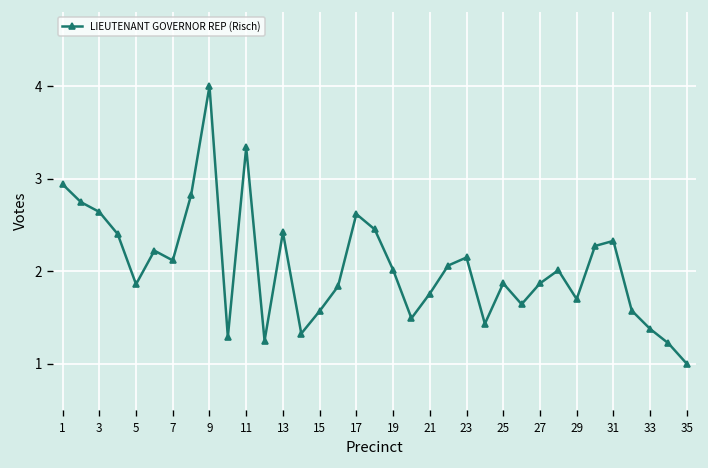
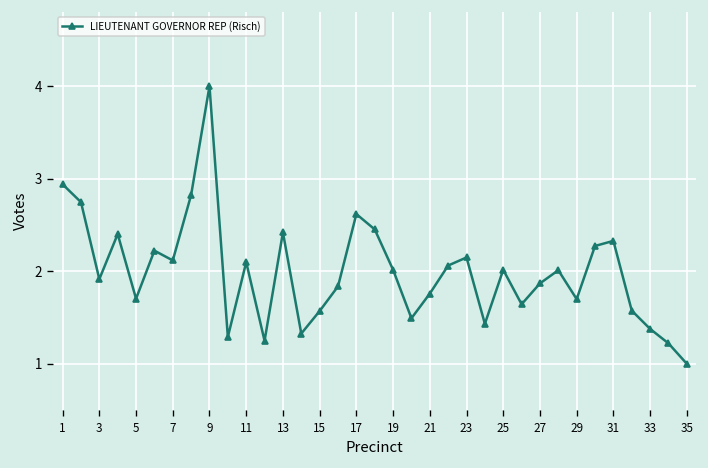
  {
    "1": 2.9,
-   "3": 2.6,
-   "5": 1.9,
+   "3": 1.9,
+   "5": 1.7,
    "7": 2.1,
    "9": 4.0,
-   "11": 3.3,
+   "11": 2.1,
    "13": 2.4,
    "15": 1.6,
    "17": 2.6,
    "19": 2.0,
    "21": 1.8,
    "23": 2.1,
-   "25": 1.9,
+   "25": 2.0,
    "27": 1.9,
    "29": 1.7,
    "31": 2.3,
    "33": 1.4,
    "35": 1.0
  }
